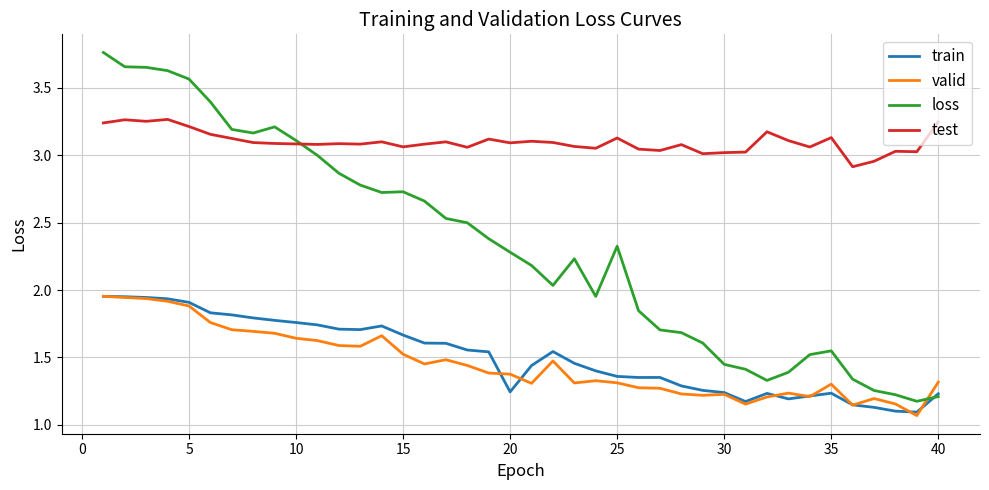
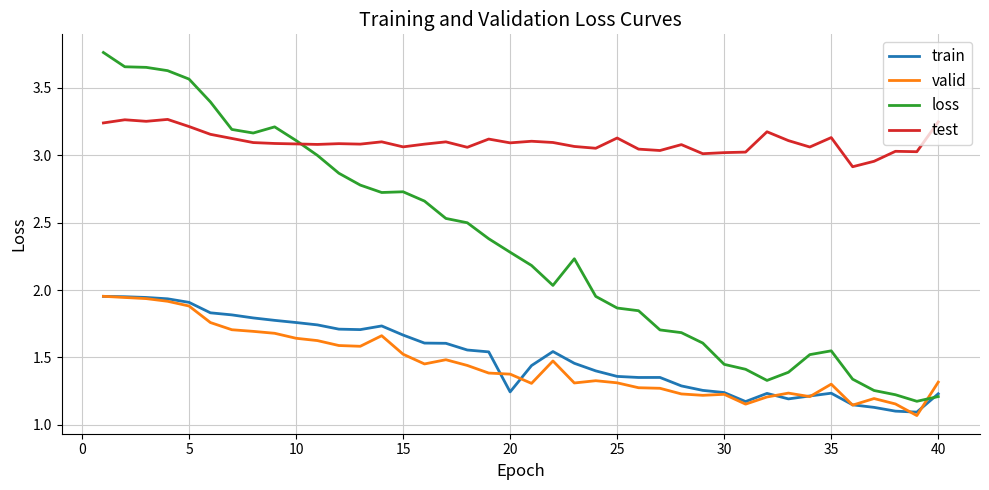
  {
    "train": {
      "5": 1.91,
      "10": 1.76,
      "15": 1.67,
      "20": 1.25,
      "25": 1.36,
      "35": 1.24,
      "40": 1.23
    },
    "valid": {
      "5": 1.88,
      "10": 1.64,
      "15": 1.52,
      "20": 1.38,
      "25": 1.31,
      "35": 1.30,
      "40": 1.32
    },
    "loss": {
      "5": 3.56,
      "10": 3.11,
      "15": 2.73,
      "20": 2.28,
-     "25": 2.32,
+     "25": 1.87,
      "30": 1.45,
      "35": 1.55,
      "40": 1.21
    },
    "test": {
      "5": 3.21,
      "10": 3.08,
      "15": 3.06,
      "20": 3.09,
      "25": 3.13,
      "30": 3.02,
      "35": 3.13
    }
  }
